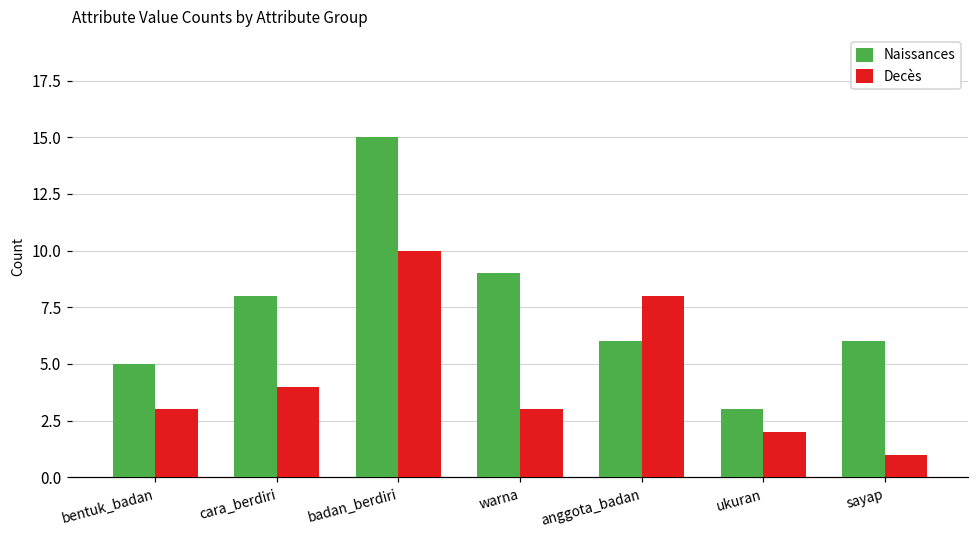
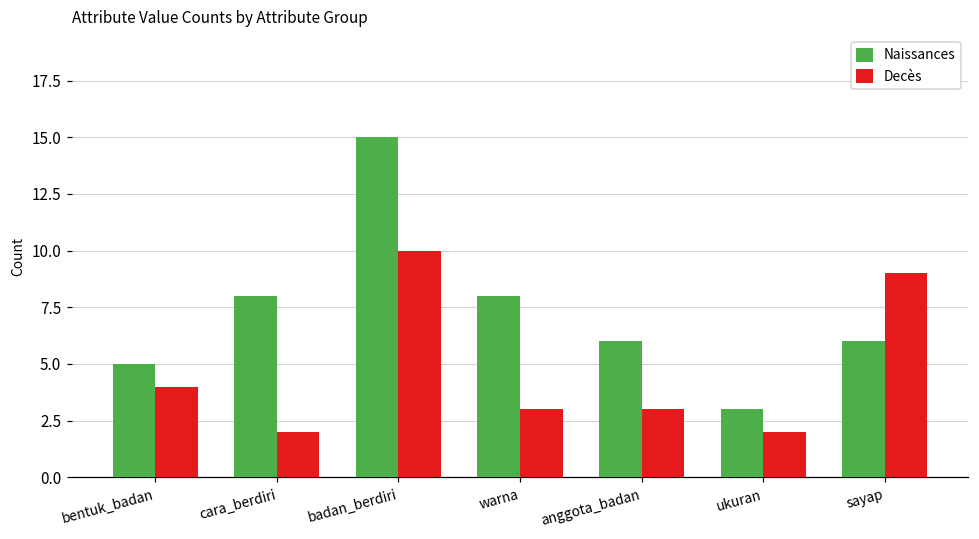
  {
    "Naissances": {
      "bentuk_badan": 5,
      "cara_berdiri": 8,
      "badan_berdiri": 15,
-     "warna": 9,
+     "warna": 8,
      "anggota_badan": 6,
      "ukuran": 3,
      "sayap": 6
    },
    "Decès": {
-     "bentuk_badan": 3,
-     "cara_berdiri": 4,
+     "bentuk_badan": 4,
+     "cara_berdiri": 2,
      "badan_berdiri": 10,
      "warna": 3,
-     "anggota_badan": 8,
+     "anggota_badan": 3,
      "ukuran": 2,
-     "sayap": 1
+     "sayap": 9
    }
  }
